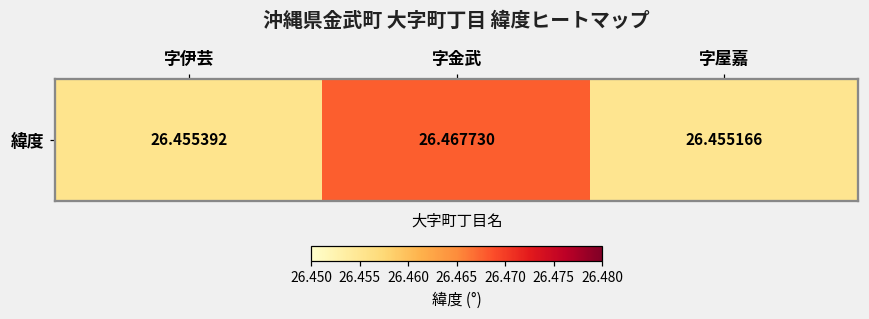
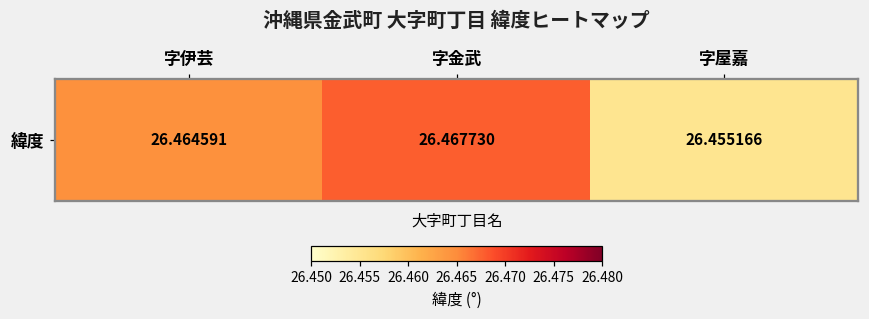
  {
    "緯度": {
-     "字伊芸": 26.455392,
+     "字伊芸": 26.464591,
      "字金武": 26.467730,
      "字屋嘉": 26.455166
    }
  }
